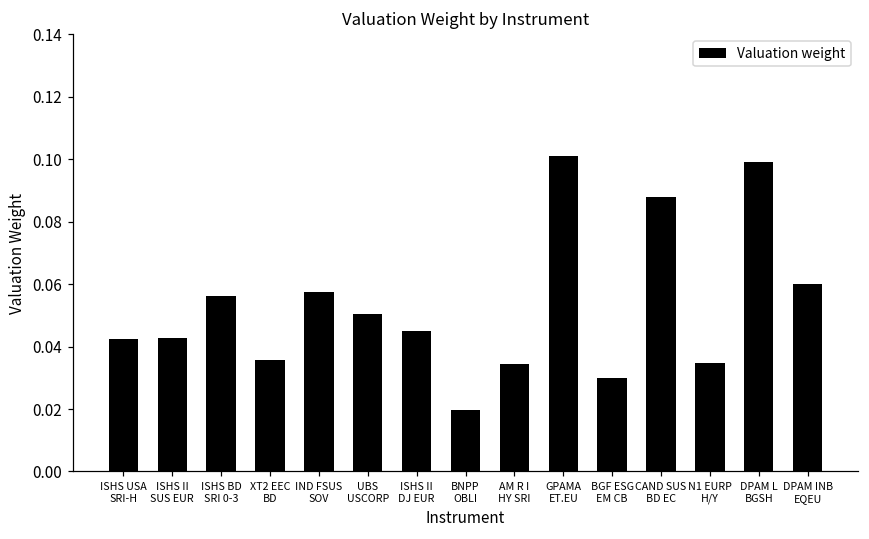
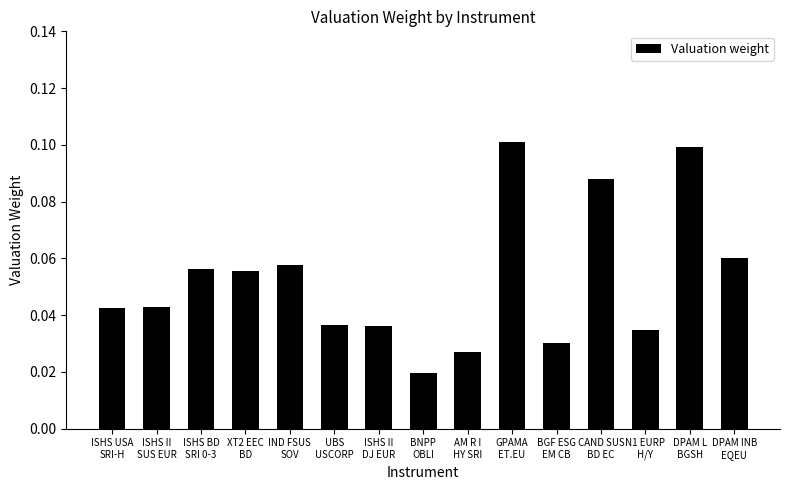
  {
    "ISHS USA SRI-H": 0.043,
    "ISHS II SUS EUR": 0.043,
    "ISHS BD SRI 0-3": 0.056,
-   "XT2 EEC BD": 0.036,
+   "XT2 EEC BD": 0.056,
    "IND FSUS SOV": 0.058,
-   "UBS USCORP": 0.050,
-   "ISHS II DJ EUR": 0.045,
+   "UBS USCORP": 0.036,
+   "ISHS II DJ EUR": 0.036,
    "BNPP OBLI": 0.020,
-   "AM R I HY SRI": 0.034,
+   "AM R I HY SRI": 0.027,
    "GPAMA ET.EU": 0.101,
    "BGF ESG EM CB": 0.030,
    "CAND SUS BD EC": 0.088,
    "N1 EURP H/Y": 0.035,
    "DPAM L BGSH": 0.099,
    "DPAM INB EQEU": 0.060
  }
